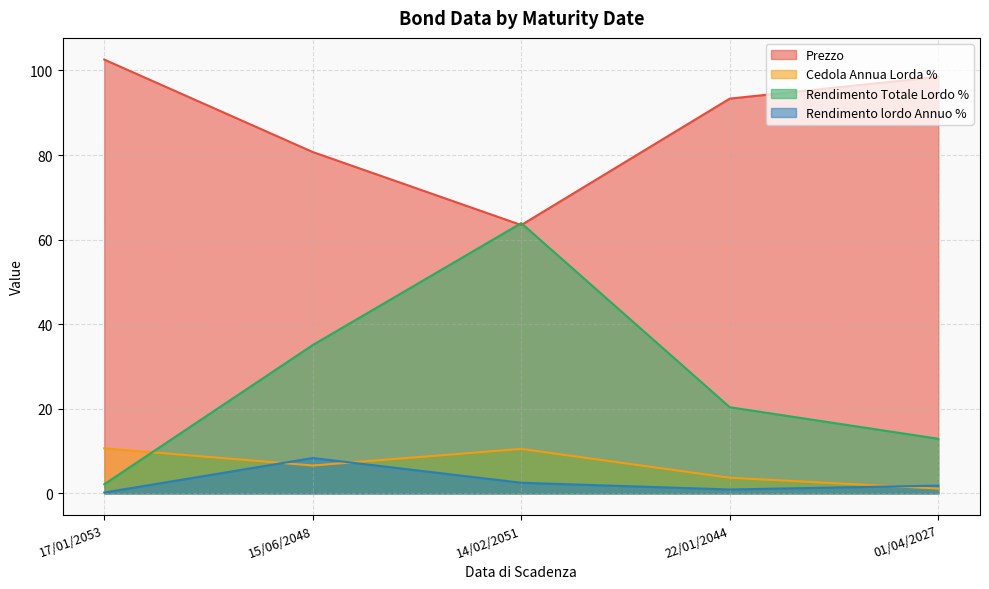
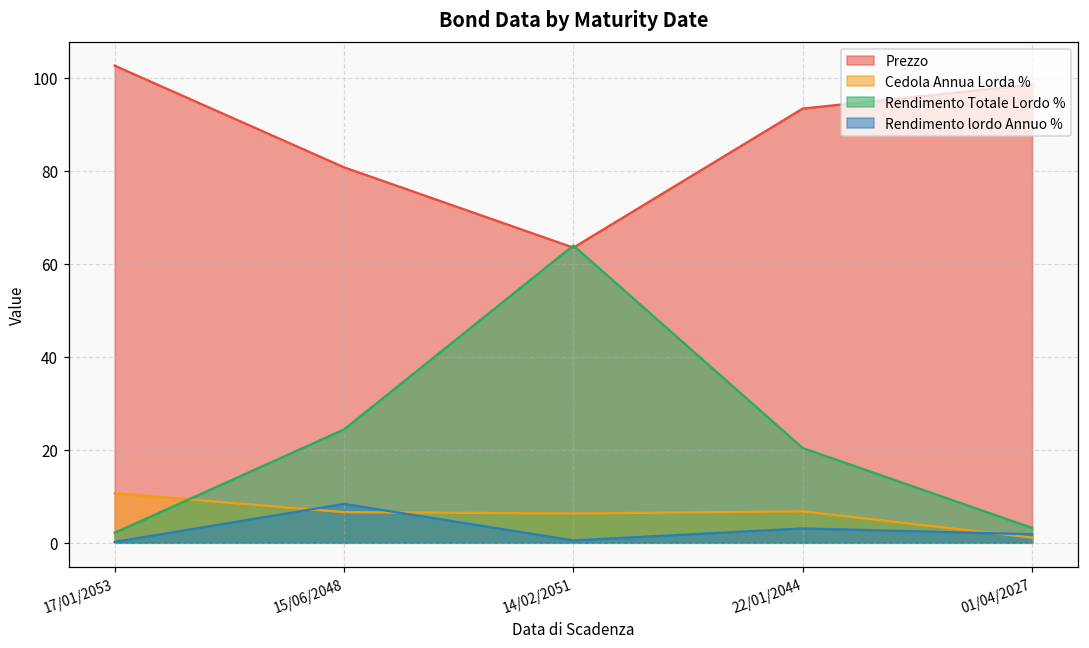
  {
    "Prezzo": {
      "17/01/2053": 103,
      "15/06/2048": 81,
      "22/01/2044": 93
    },
    "Cedola Annua Lorda %": {
      "17/01/2053": 11,
      "15/06/2048": 7,
-     "14/02/2051": 11,
-     "22/01/2044": 4,
+     "14/02/2051": 6,
+     "22/01/2044": 7,
      "01/04/2027": 1
    },
    "Rendimento Totale Lordo %": {
      "17/01/2053": 2,
-     "15/06/2048": 35,
+     "15/06/2048": 24,
      "22/01/2044": 20,
-     "01/04/2027": 13
+     "01/04/2027": 3
    },
    "Rendimento lordo Annuo %": {
      "17/01/2053": 0,
      "15/06/2048": 8,
-     "14/02/2051": 3,
-     "22/01/2044": 1,
+     "14/02/2051": 1,
+     "22/01/2044": 3,
      "01/04/2027": 2
    }
  }
